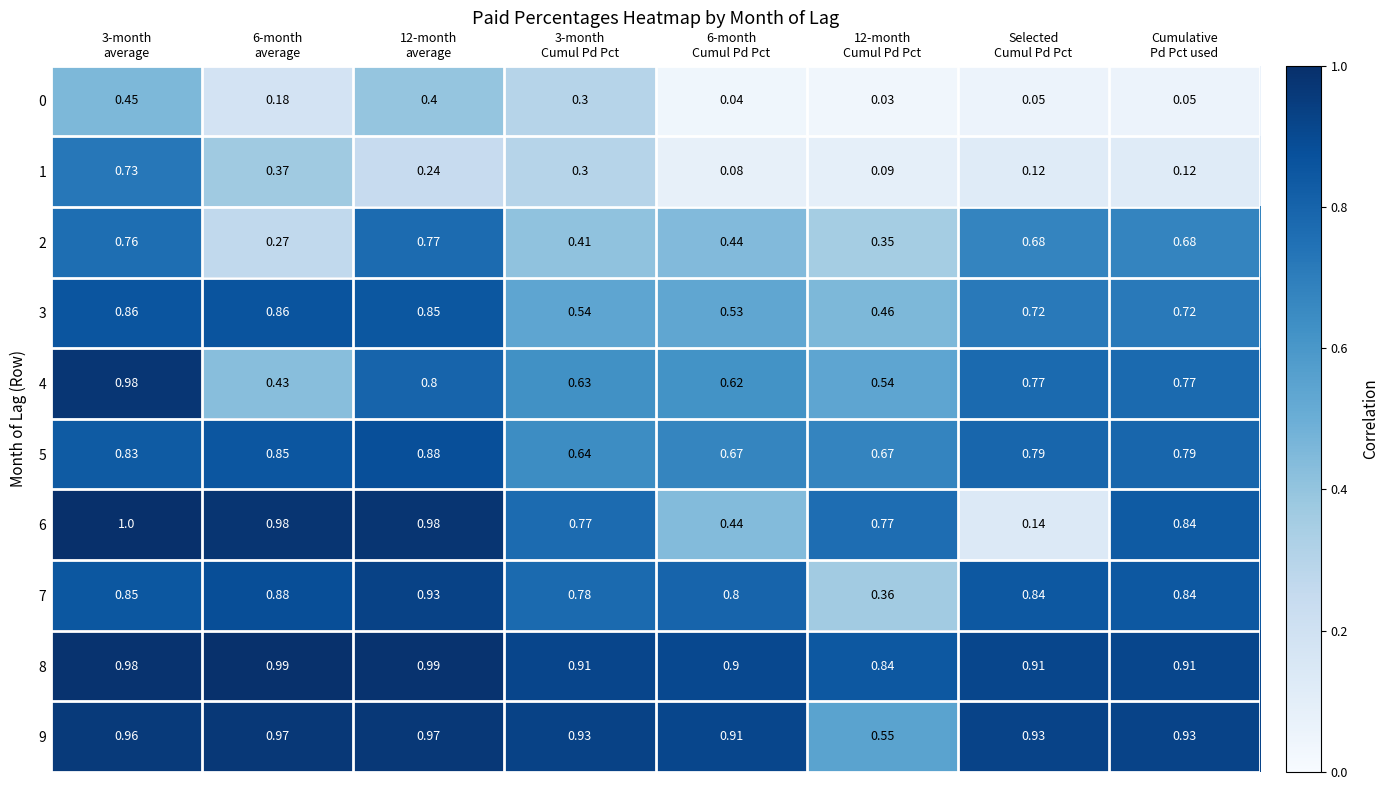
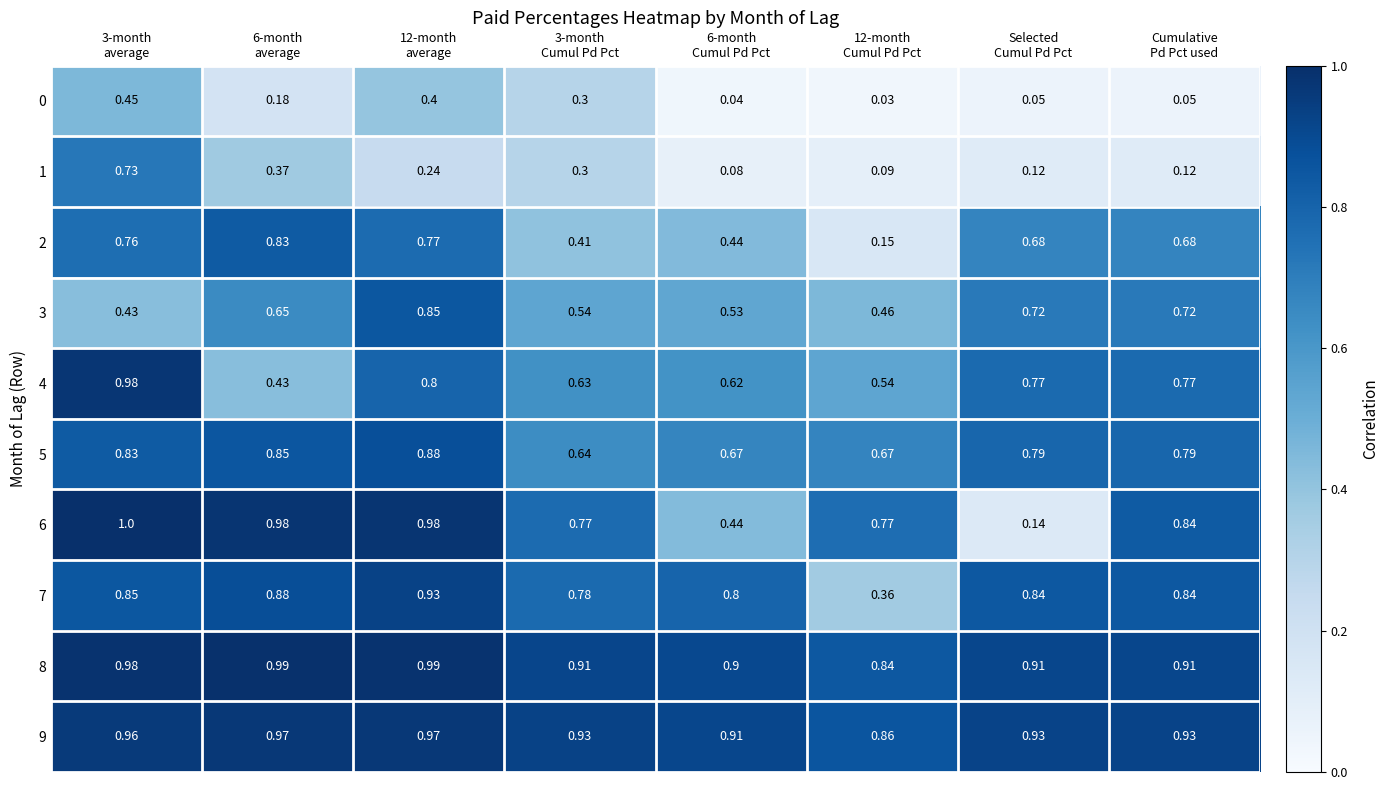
  {
    "0": {
      "3-month average": 0.45,
      "6-month average": 0.18,
      "12-month average": 0.4,
      "3-month Cumul Pd Pct": 0.3,
      "6-month Cumul Pd Pct": 0.04,
      "12-month Cumul Pd Pct": 0.03,
      "Selected Cumul Pd Pct": 0.05,
      "Cumulative Pd Pct used": 0.05
    },
    "1": {
      "3-month average": 0.73,
      "6-month average": 0.37,
      "12-month average": 0.24,
      "3-month Cumul Pd Pct": 0.3,
      "6-month Cumul Pd Pct": 0.08,
      "12-month Cumul Pd Pct": 0.09,
      "Selected Cumul Pd Pct": 0.12,
      "Cumulative Pd Pct used": 0.12
    },
    "2": {
      "3-month average": 0.76,
-     "6-month average": 0.27,
+     "6-month average": 0.83,
      "12-month average": 0.77,
      "3-month Cumul Pd Pct": 0.41,
      "6-month Cumul Pd Pct": 0.44,
-     "12-month Cumul Pd Pct": 0.35,
+     "12-month Cumul Pd Pct": 0.15,
      "Selected Cumul Pd Pct": 0.68,
      "Cumulative Pd Pct used": 0.68
    },
    "3": {
-     "3-month average": 0.86,
-     "6-month average": 0.86,
+     "3-month average": 0.43,
+     "6-month average": 0.65,
      "12-month average": 0.85,
      "3-month Cumul Pd Pct": 0.54,
      "6-month Cumul Pd Pct": 0.53,
      "12-month Cumul Pd Pct": 0.46,
      "Selected Cumul Pd Pct": 0.72,
      "Cumulative Pd Pct used": 0.72
    },
    "4": {
      "3-month average": 0.98,
      "6-month average": 0.43,
      "12-month average": 0.8,
      "3-month Cumul Pd Pct": 0.63,
      "6-month Cumul Pd Pct": 0.62,
      "12-month Cumul Pd Pct": 0.54,
      "Selected Cumul Pd Pct": 0.77,
      "Cumulative Pd Pct used": 0.77
    },
    "5": {
      "3-month average": 0.83,
      "6-month average": 0.85,
      "12-month average": 0.88,
      "3-month Cumul Pd Pct": 0.64,
      "6-month Cumul Pd Pct": 0.67,
      "12-month Cumul Pd Pct": 0.67,
      "Selected Cumul Pd Pct": 0.79,
      "Cumulative Pd Pct used": 0.79
    },
    "6": {
      "3-month average": 1.0,
      "6-month average": 0.98,
      "12-month average": 0.98,
      "3-month Cumul Pd Pct": 0.77,
      "6-month Cumul Pd Pct": 0.44,
      "12-month Cumul Pd Pct": 0.77,
      "Selected Cumul Pd Pct": 0.14,
      "Cumulative Pd Pct used": 0.84
    },
    "7": {
      "3-month average": 0.85,
      "6-month average": 0.88,
      "12-month average": 0.93,
      "3-month Cumul Pd Pct": 0.78,
      "6-month Cumul Pd Pct": 0.8,
      "12-month Cumul Pd Pct": 0.36,
      "Selected Cumul Pd Pct": 0.84,
      "Cumulative Pd Pct used": 0.84
    },
    "8": {
      "3-month average": 0.98,
      "6-month average": 0.99,
      "12-month average": 0.99,
      "3-month Cumul Pd Pct": 0.91,
      "6-month Cumul Pd Pct": 0.9,
      "12-month Cumul Pd Pct": 0.84,
      "Selected Cumul Pd Pct": 0.91,
      "Cumulative Pd Pct used": 0.91
    },
    "9": {
      "3-month average": 0.96,
      "6-month average": 0.97,
      "12-month average": 0.97,
      "3-month Cumul Pd Pct": 0.93,
      "6-month Cumul Pd Pct": 0.91,
-     "12-month Cumul Pd Pct": 0.55,
+     "12-month Cumul Pd Pct": 0.86,
      "Selected Cumul Pd Pct": 0.93,
      "Cumulative Pd Pct used": 0.93
    }
  }
